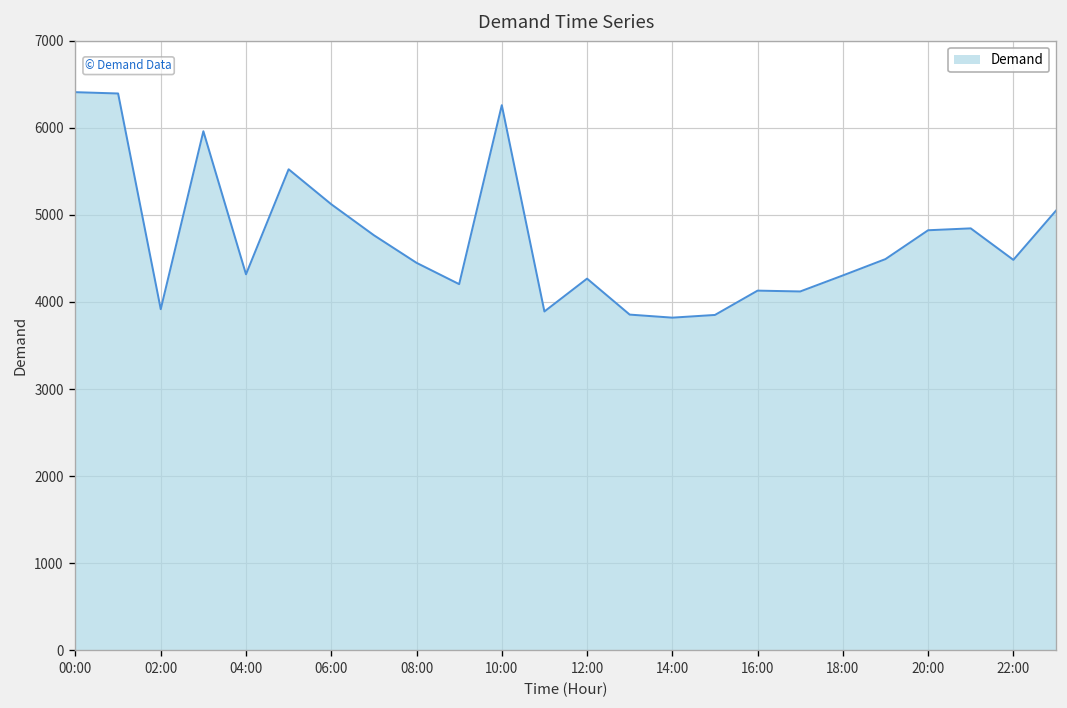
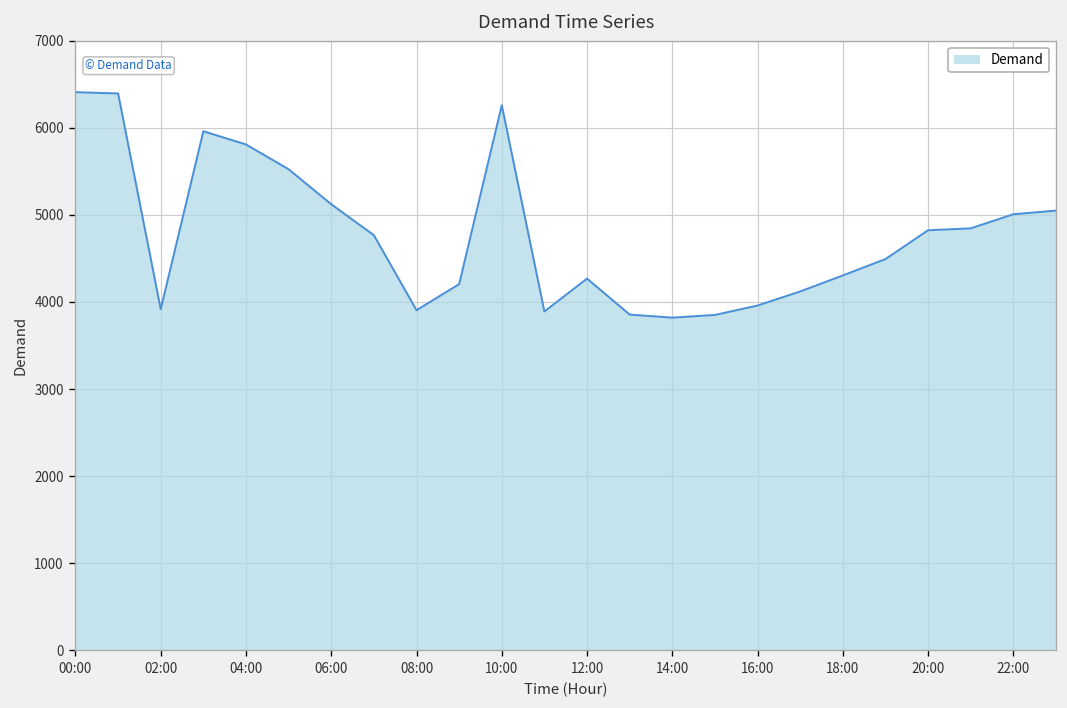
  {
    "00:00": 6400,
    "02:00": 3900,
-   "04:00": 4300,
+   "04:00": 5800,
    "06:00": 5100,
-   "08:00": 4500,
+   "08:00": 3900,
    "10:00": 6300,
    "12:00": 4300,
    "14:00": 3800,
-   "16:00": 4100,
+   "16:00": 4000,
    "18:00": 4300,
    "20:00": 4800,
-   "22:00": 4500
+   "22:00": 5000
  }
